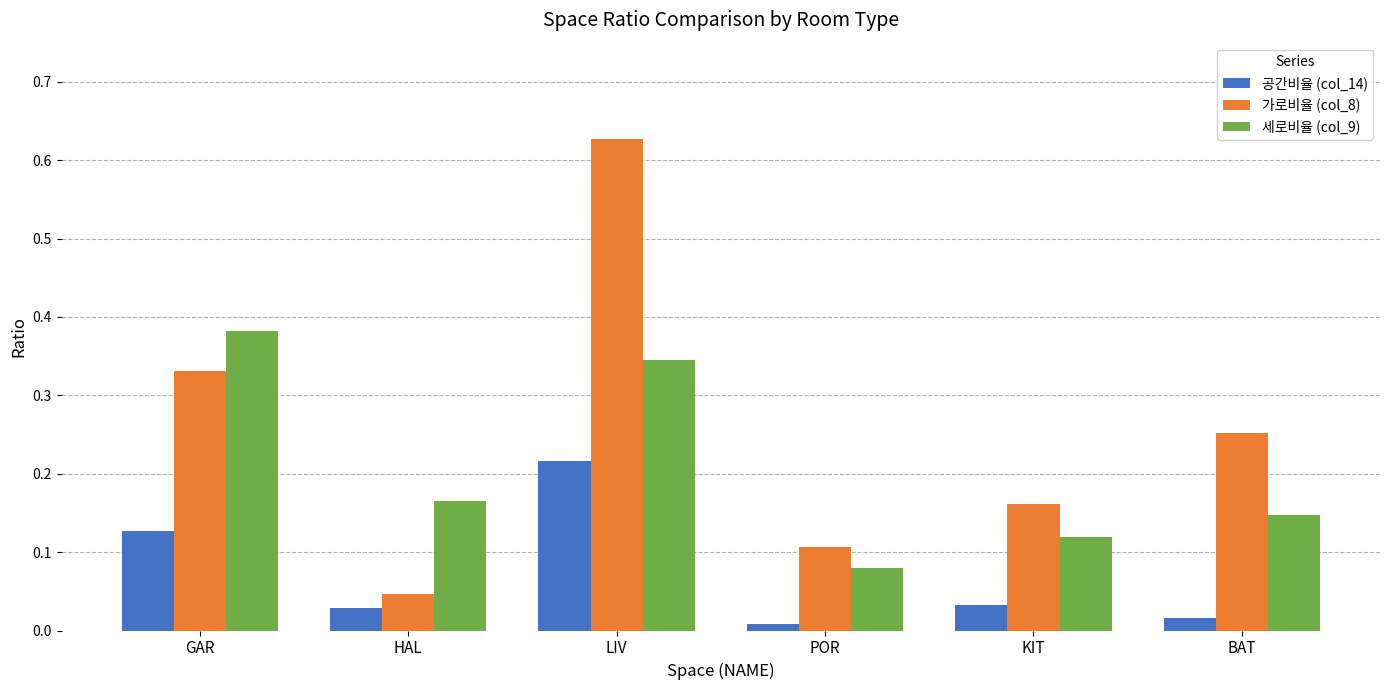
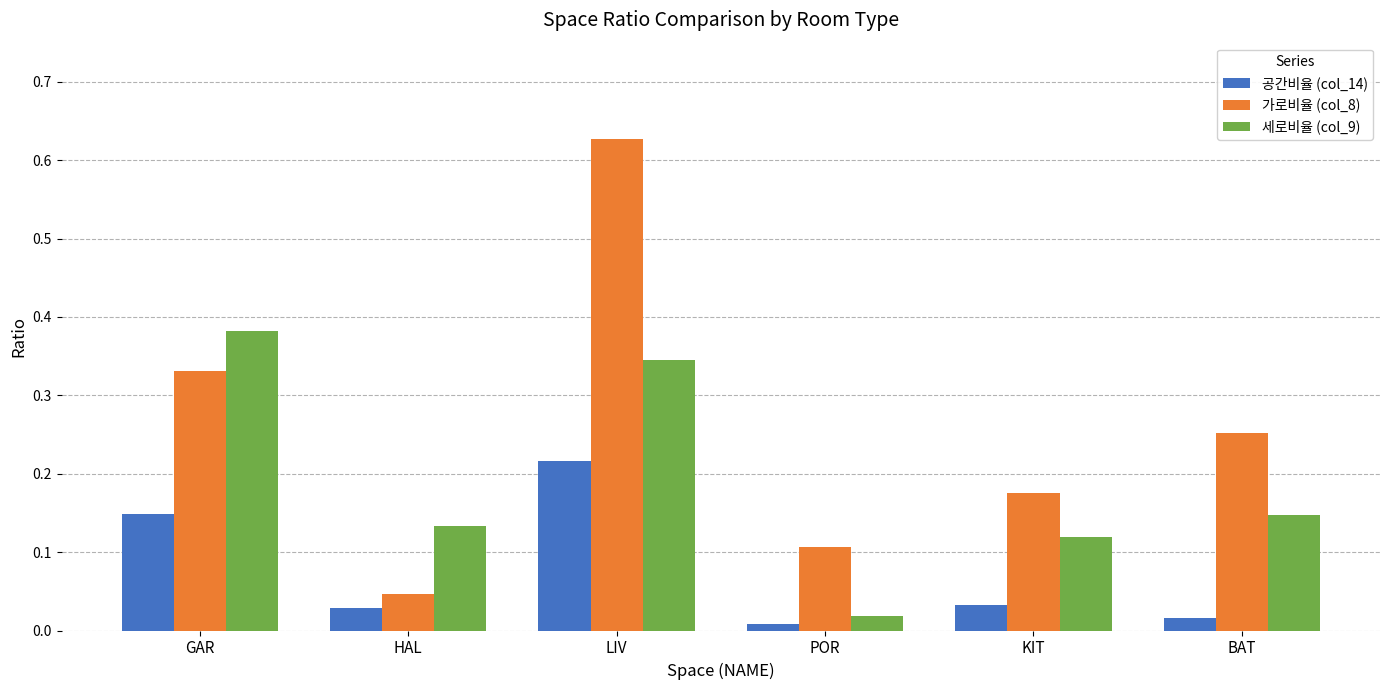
  {
    "공간비율 (col_14)": {
-     "GAR": 0.13,
+     "GAR": 0.15,
      "HAL": 0.03,
      "LIV": 0.22,
      "POR": 0.01,
      "KIT": 0.03,
      "BAT": 0.02
    },
    "가로비율 (col_8)": {
      "GAR": 0.33,
      "HAL": 0.05,
      "LIV": 0.63,
      "POR": 0.11,
-     "KIT": 0.16,
+     "KIT": 0.18,
      "BAT": 0.25
    },
    "세로비율 (col_9)": {
      "GAR": 0.38,
-     "HAL": 0.17,
+     "HAL": 0.13,
      "LIV": 0.34,
-     "POR": 0.08,
+     "POR": 0.02,
      "KIT": 0.12,
      "BAT": 0.15
    }
  }
